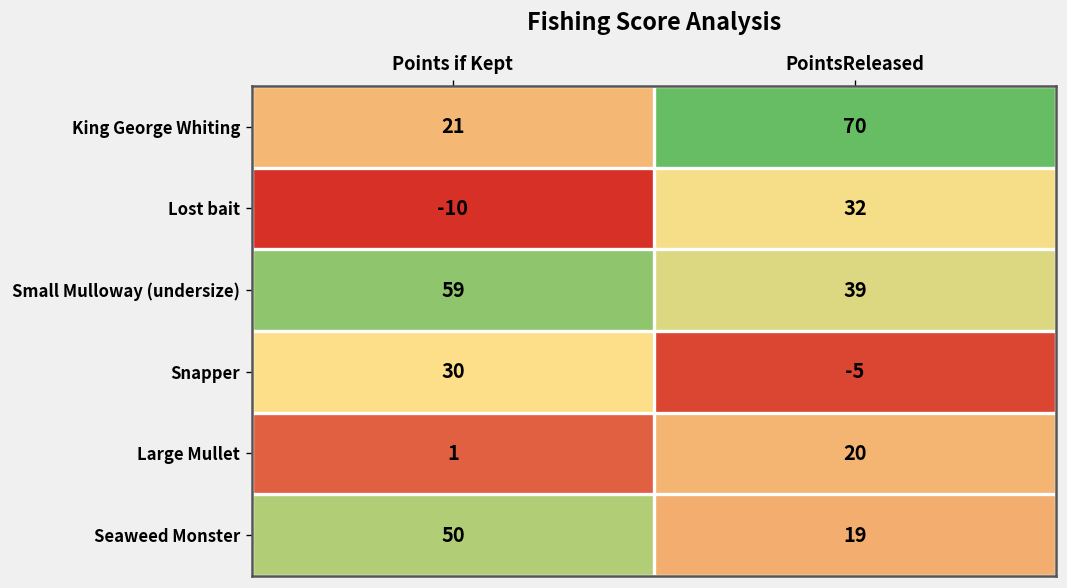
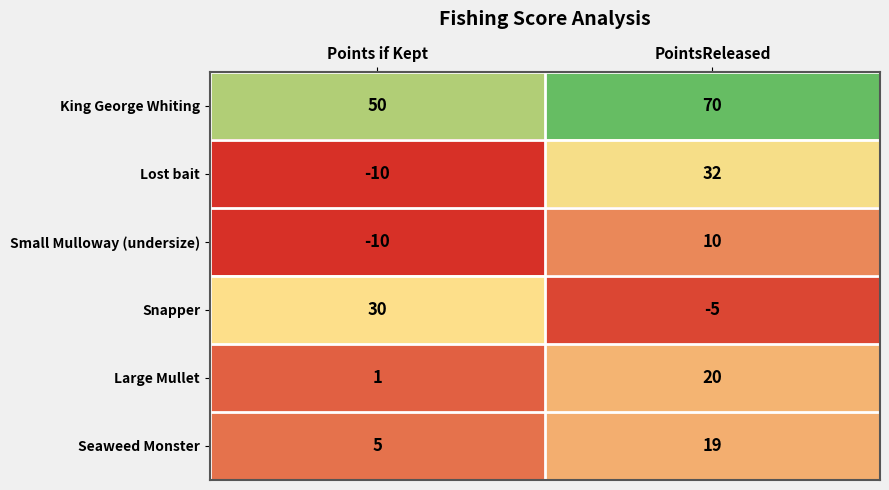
  {
    "King George Whiting": {
-     "Points if Kept": 21,
+     "Points if Kept": 50,
      "PointsReleased": 70
    },
    "Lost bait": {
      "Points if Kept": -10,
      "PointsReleased": 32
    },
    "Small Mulloway (undersize)": {
-     "Points if Kept": 59,
-     "PointsReleased": 39
+     "Points if Kept": -10,
+     "PointsReleased": 10
    },
    "Snapper": {
      "Points if Kept": 30,
      "PointsReleased": -5
    },
    "Large Mullet": {
      "Points if Kept": 1,
      "PointsReleased": 20
    },
    "Seaweed Monster": {
-     "Points if Kept": 50,
+     "Points if Kept": 5,
      "PointsReleased": 19
    }
  }
